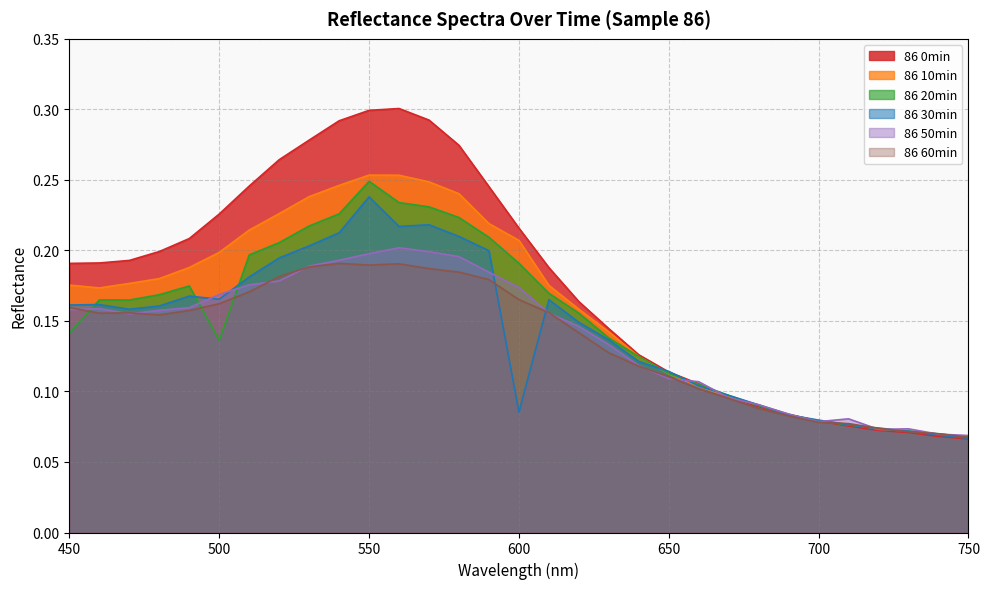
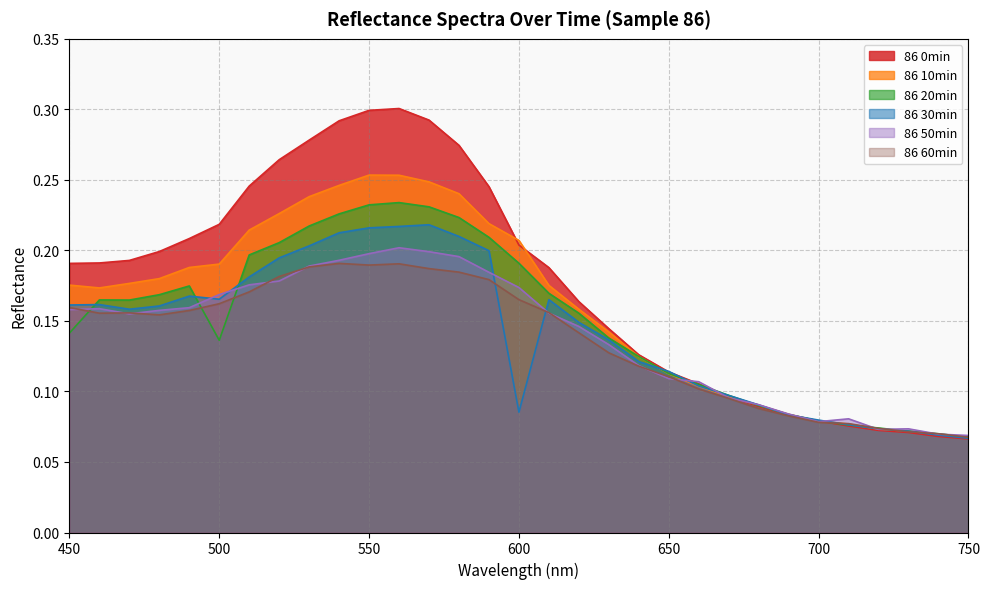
  {
    "86 0min": {
      "450": 0.191,
-     "500": 0.226,
+     "500": 0.219,
      "550": 0.299,
-     "600": 0.216
+     "600": 0.204
    },
    "86 10min": {
      "450": 0.175,
-     "500": 0.199,
+     "500": 0.190,
      "550": 0.253,
      "600": 0.207
    },
    "86 20min": {
      "450": 0.141,
      "500": 0.136,
-     "550": 0.249,
+     "550": 0.232,
      "600": 0.191
    },
    "86 30min": {
      "500": 0.165,
-     "550": 0.238,
+     "550": 0.216,
      "600": 0.085
    }
  }
